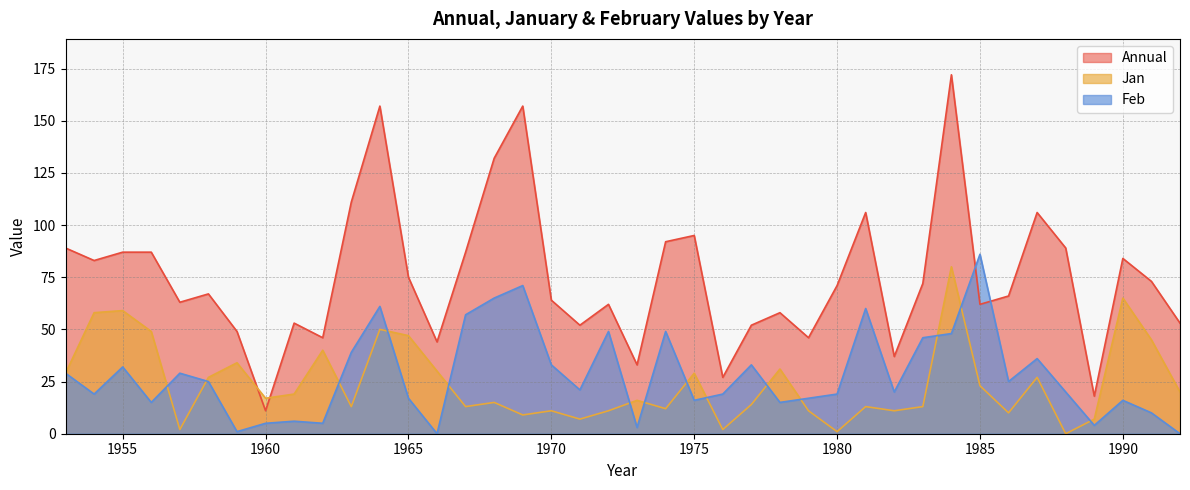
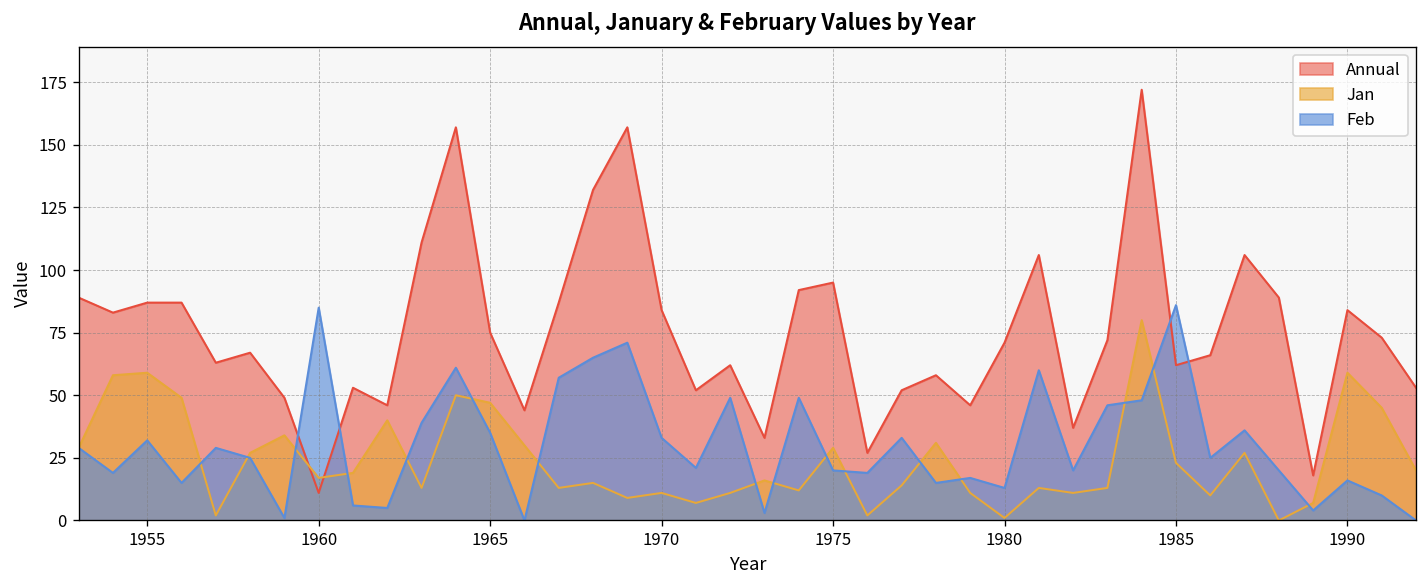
  {
    "Annual": {
      "1955": 87,
      "1960": 11,
      "1965": 75,
-     "1970": 64,
+     "1970": 84,
      "1975": 95,
      "1980": 71,
      "1985": 62,
      "1990": 84
    },
    "Jan": {
      "1955": 59,
      "1960": 17,
      "1965": 47,
      "1970": 11,
      "1975": 29,
      "1980": 1,
      "1985": 23,
-     "1990": 65
+     "1990": 59
    },
    "Feb": {
      "1955": 32,
-     "1960": 5,
-     "1965": 17,
+     "1960": 85,
+     "1965": 35,
      "1970": 33,
-     "1975": 16,
-     "1980": 19,
+     "1975": 20,
+     "1980": 13,
      "1985": 86,
      "1990": 16
    }
  }
